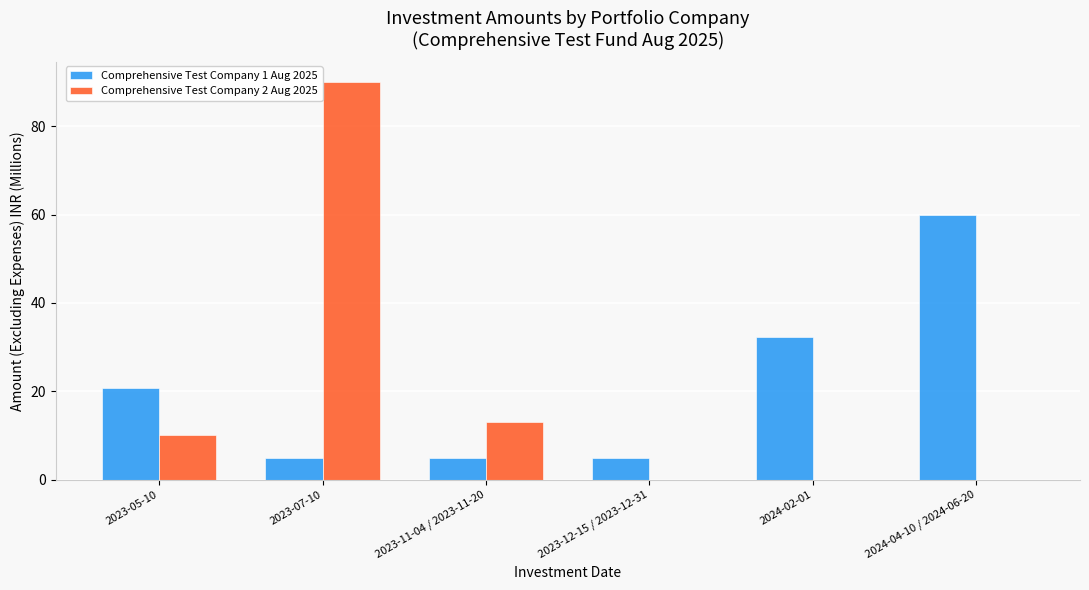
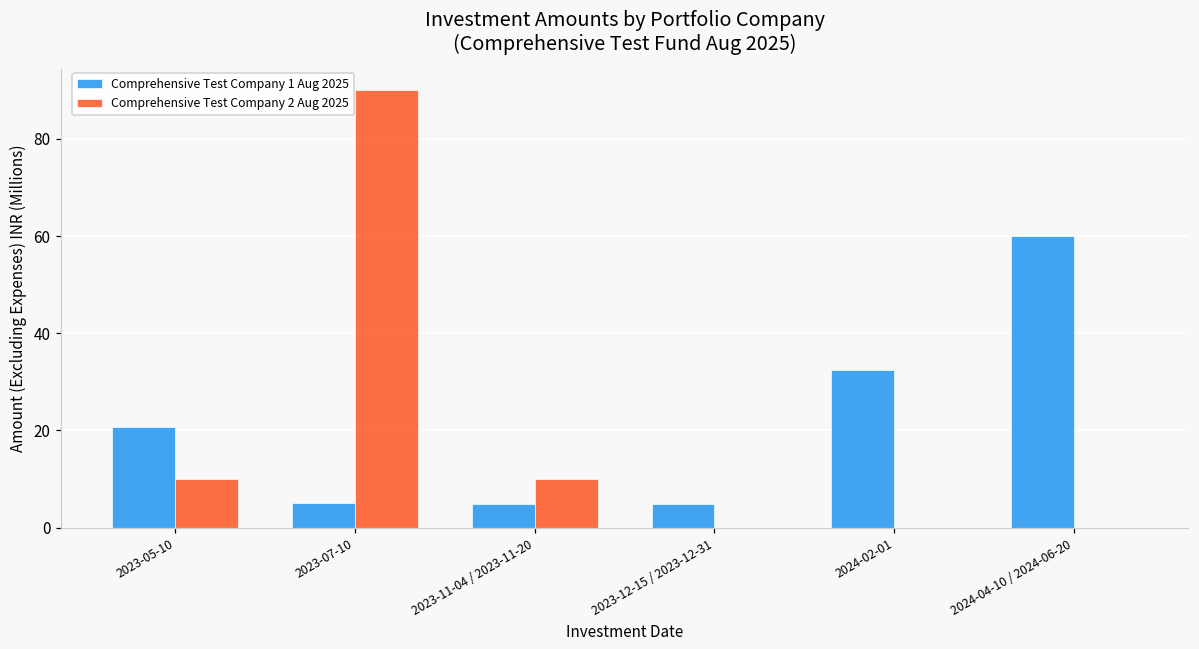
  {
    "Comprehensive Test Company 1 Aug 2025": {
      "2023-05-10": 21,
      "2023-07-10": 5,
      "2023-11-04 / 2023-11-20": 5,
      "2023-12-15 / 2023-12-31": 5,
      "2024-02-01": 32,
      "2024-04-10 / 2024-06-20": 60
    },
    "Comprehensive Test Company 2 Aug 2025": {
      "2023-05-10": 10,
      "2023-07-10": 90,
-     "2023-11-04 / 2023-11-20": 13,
+     "2023-11-04 / 2023-11-20": 10,
      "2023-12-15 / 2023-12-31": 0,
      "2024-02-01": 0,
      "2024-04-10 / 2024-06-20": 0
    }
  }
